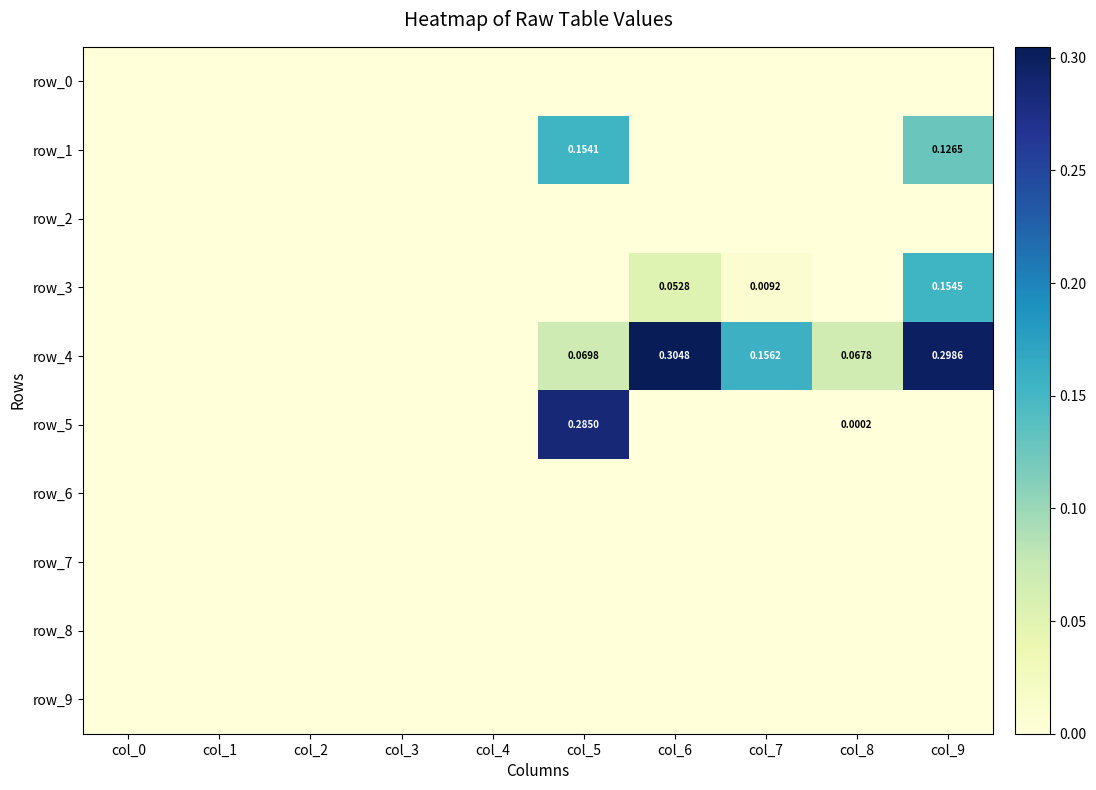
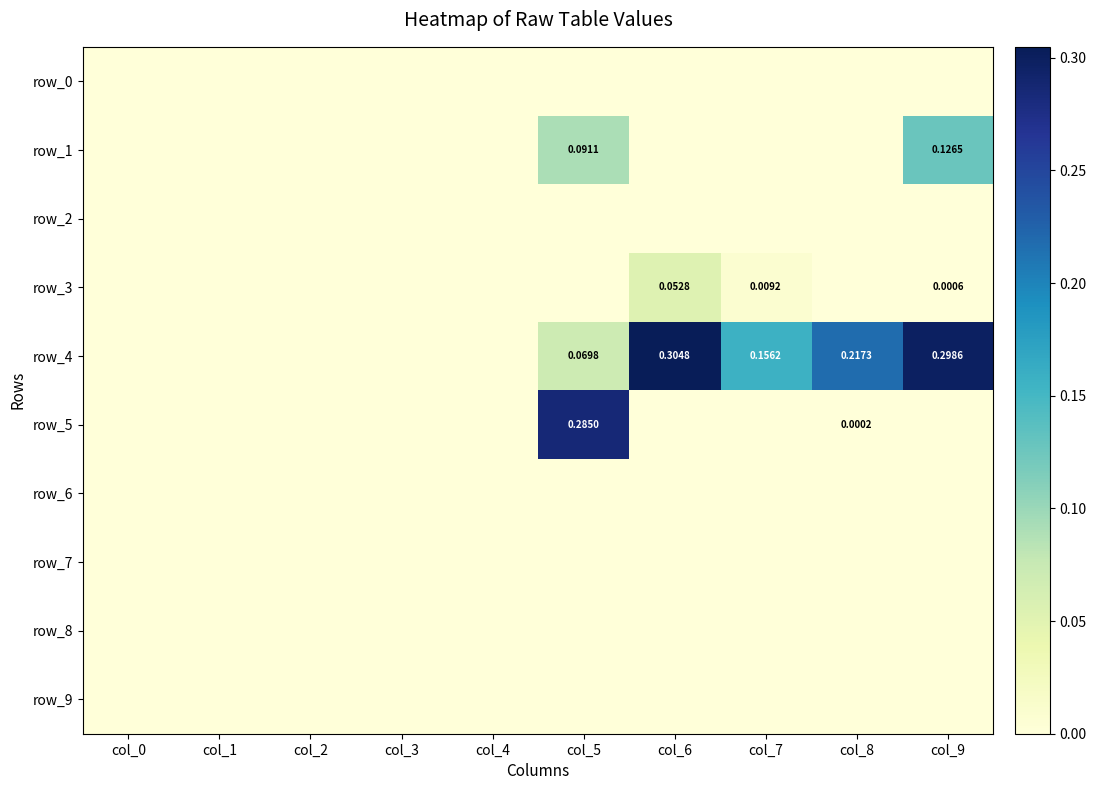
  {
    "row_1": {
-     "col_5": 0.1541,
+     "col_5": 0.0911,
      "col_9": 0.1265
    },
    "row_3": {
      "col_6": 0.0528,
      "col_7": 0.0092,
-     "col_9": 0.1545
+     "col_9": 0.0006
    },
    "row_4": {
      "col_5": 0.0698,
      "col_6": 0.3048,
      "col_7": 0.1562,
-     "col_8": 0.0678,
+     "col_8": 0.2173,
      "col_9": 0.2986
    },
    "row_5": {
      "col_5": 0.2850,
      "col_8": 0.0002
    }
  }
